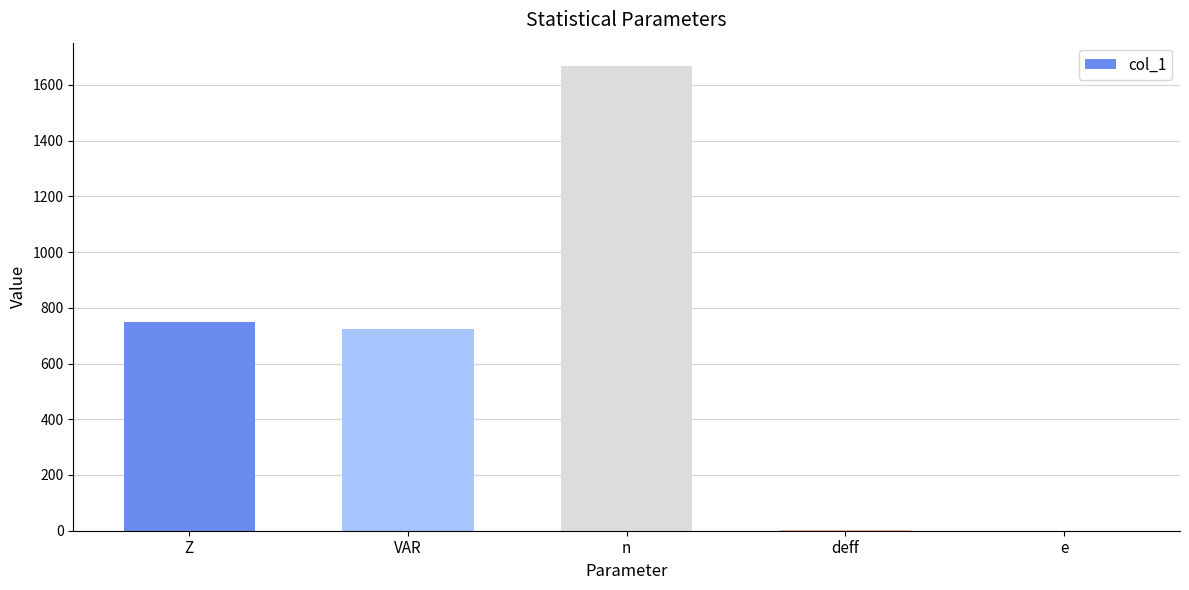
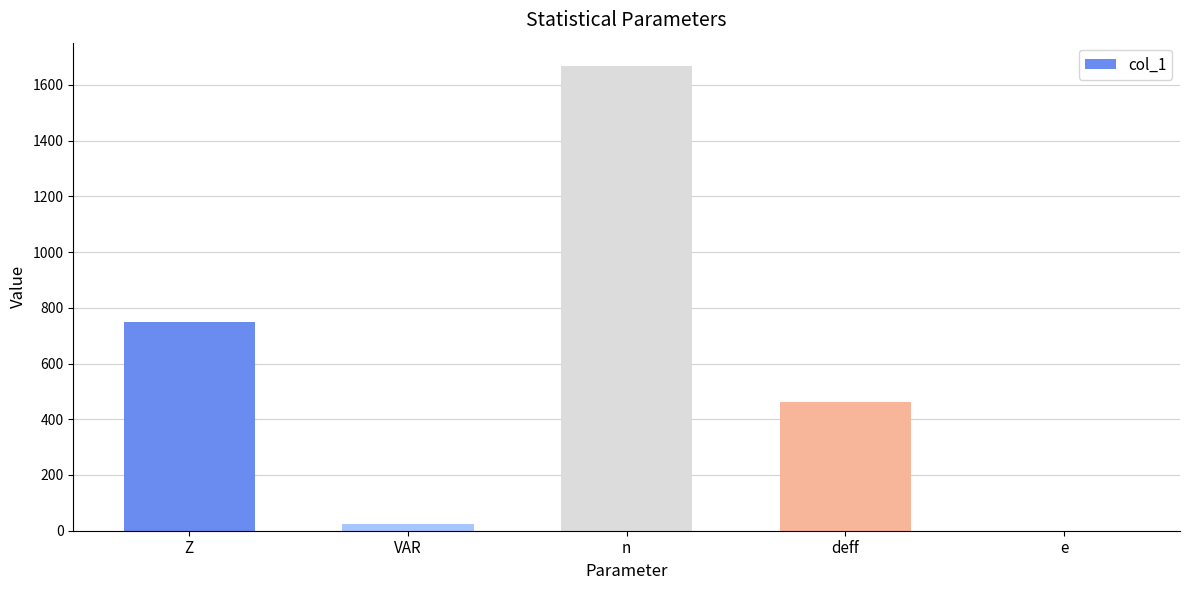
  {
    "Z": 750,
-   "VAR": 730,
+   "VAR": 30,
    "n": 1670,
-   "deff": 0
+   "deff": 460
  }
